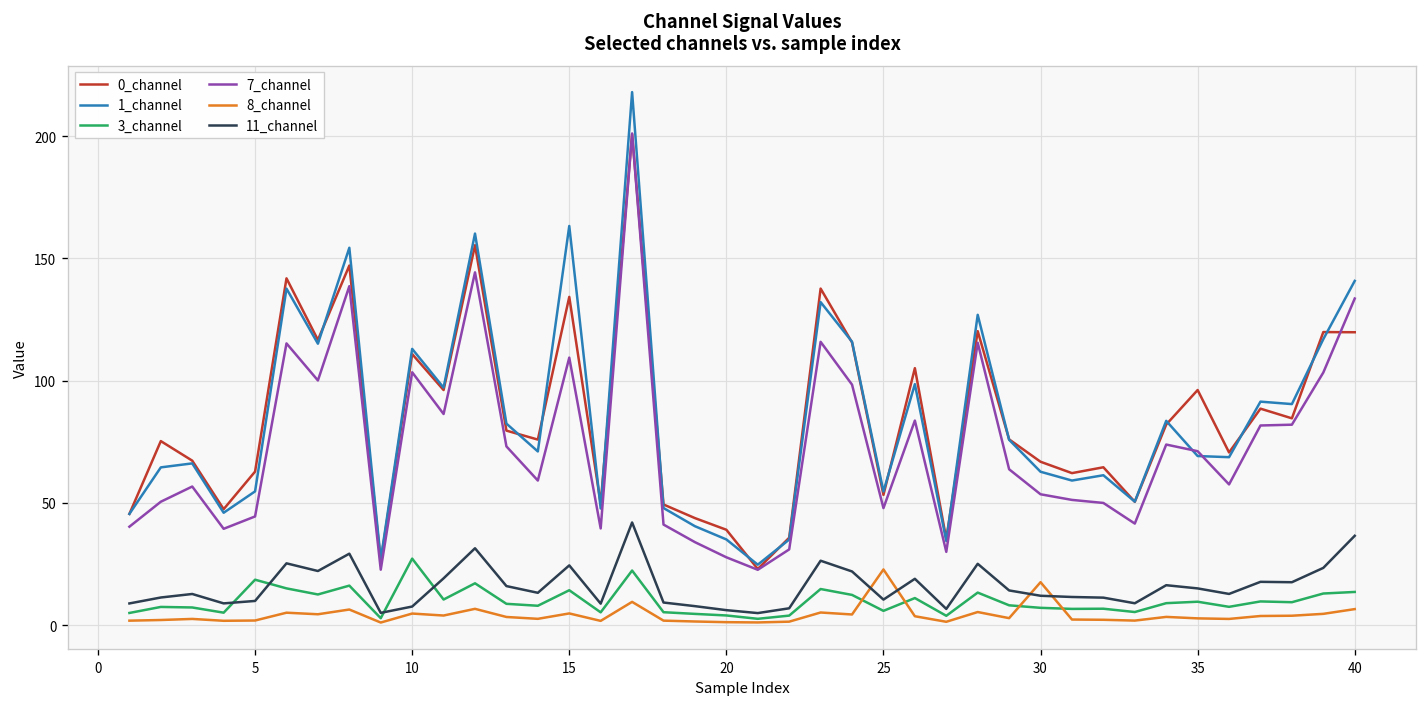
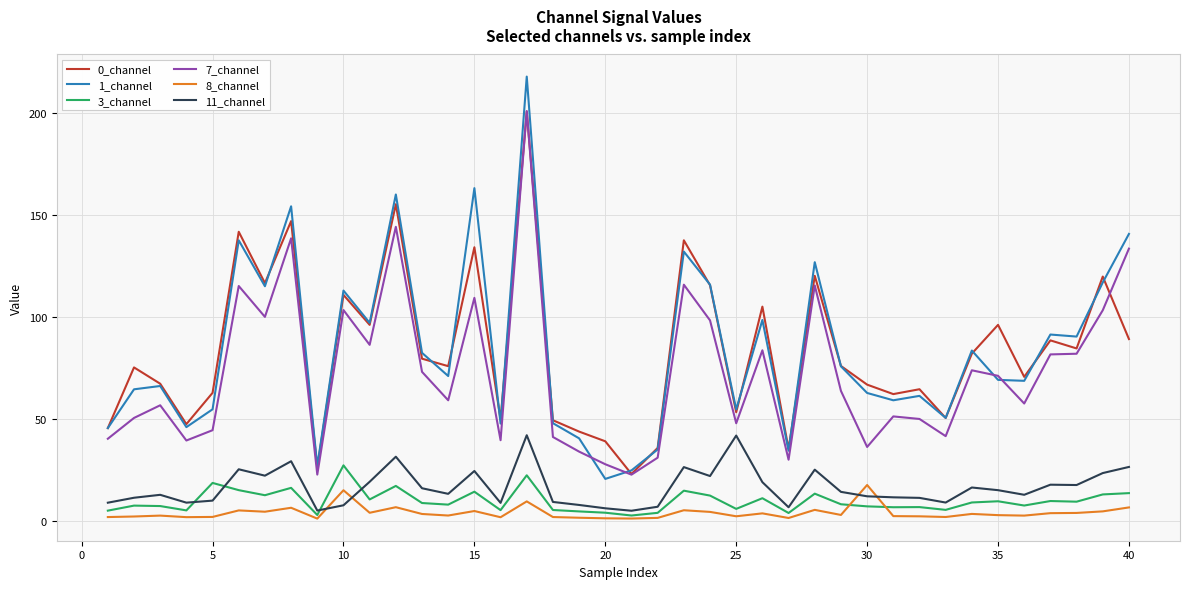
  {
    "0_channel": {
      "5": 63,
      "10": 111,
      "15": 134,
      "20": 39,
      "25": 53,
      "30": 67,
      "35": 96,
-     "40": 120
+     "40": 89
    },
    "1_channel": {
      "5": 55,
      "10": 113,
      "15": 163,
-     "20": 35,
+     "20": 21,
      "25": 55,
      "30": 63,
      "35": 69,
      "40": 141
    },
    "3_channel": {
      "5": 19,
      "10": 27,
      "15": 14,
      "20": 4,
      "25": 6,
      "30": 7,
      "35": 10,
      "40": 14
    },
    "7_channel": {
      "5": 44,
      "10": 103,
      "15": 109,
      "20": 28,
      "25": 48,
-     "30": 54,
+     "30": 36,
      "35": 71,
      "40": 134
    },
    "8_channel": {
      "5": 2,
-     "10": 5,
+     "10": 15,
      "15": 5,
      "20": 1,
-     "25": 23,
+     "25": 2,
      "30": 18,
      "35": 3,
      "40": 7
    },
    "11_channel": {
      "5": 10,
      "10": 8,
      "15": 24,
      "20": 6,
-     "25": 10,
+     "25": 42,
      "30": 12,
      "35": 15,
-     "40": 37
+     "40": 26
    }
  }
